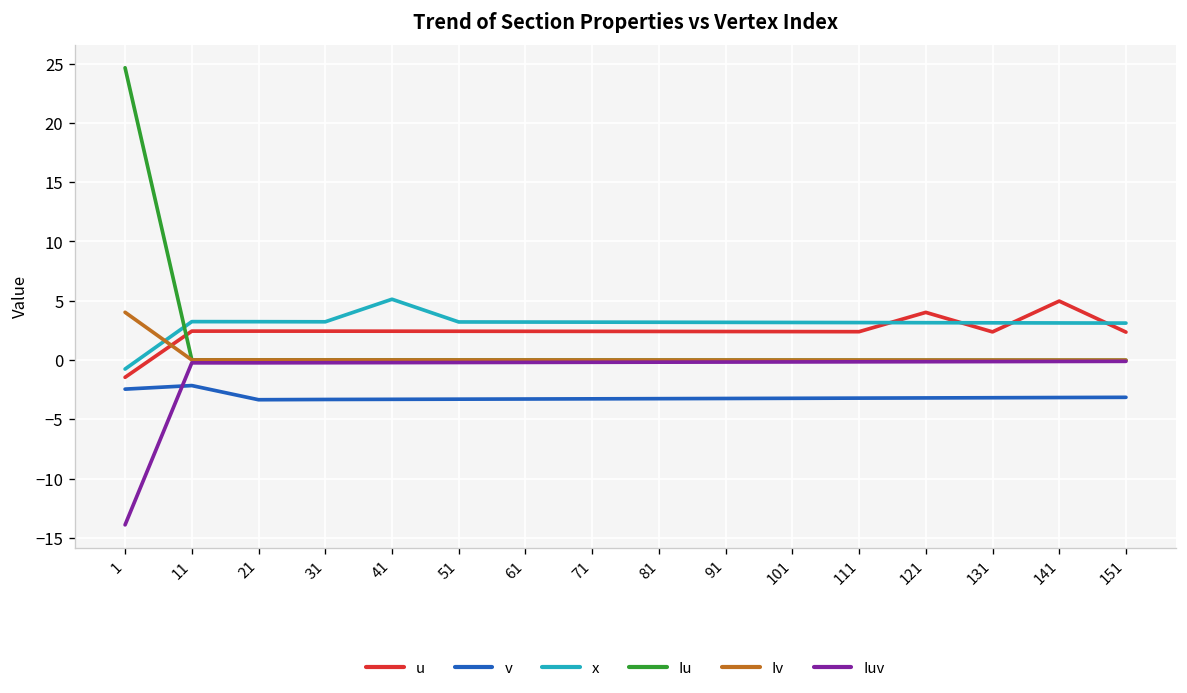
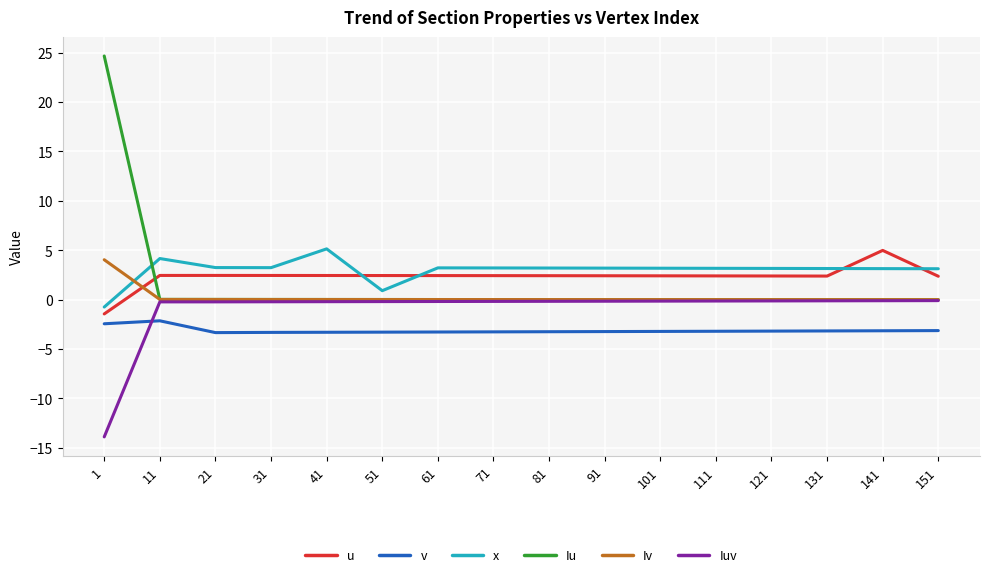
  {
    "u": {
      "1": -1,
      "11": 2,
      "21": 2,
      "31": 2,
      "41": 2,
      "51": 2,
      "61": 2,
      "71": 2,
      "81": 2,
      "91": 2,
      "101": 2,
      "111": 2,
-     "121": 4,
+     "121": 2,
      "131": 2,
      "141": 5,
      "151": 2
    },
    "v": {
      "1": -2,
      "11": -2,
      "21": -3,
      "31": -3,
      "41": -3,
      "51": -3,
      "61": -3,
      "71": -3,
      "81": -3,
      "91": -3,
      "101": -3,
      "111": -3,
      "121": -3,
      "131": -3,
      "141": -3,
      "151": -3
    },
    "x": {
      "1": -1,
-     "11": 3,
+     "11": 4,
      "21": 3,
      "31": 3,
      "41": 5,
-     "51": 3,
+     "51": 1,
      "61": 3,
      "71": 3,
      "81": 3,
      "91": 3,
      "101": 3,
      "111": 3,
      "121": 3,
      "131": 3,
      "141": 3,
      "151": 3
    },
    "Iu": {
      "1": 25
    },
    "Iv": {
      "1": 4
    },
    "Iuv": {
      "1": -14
    }
  }
